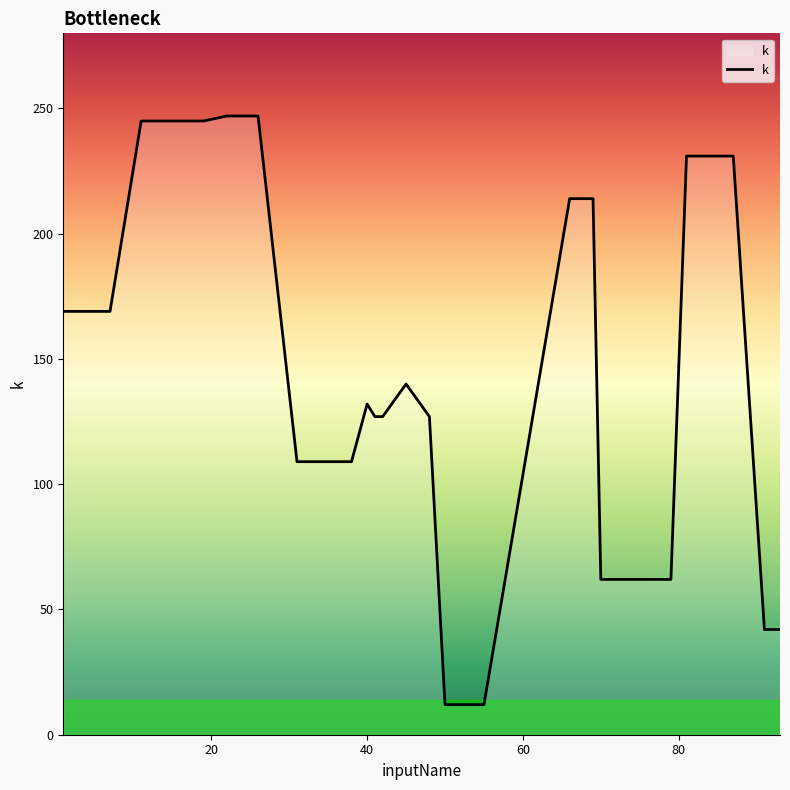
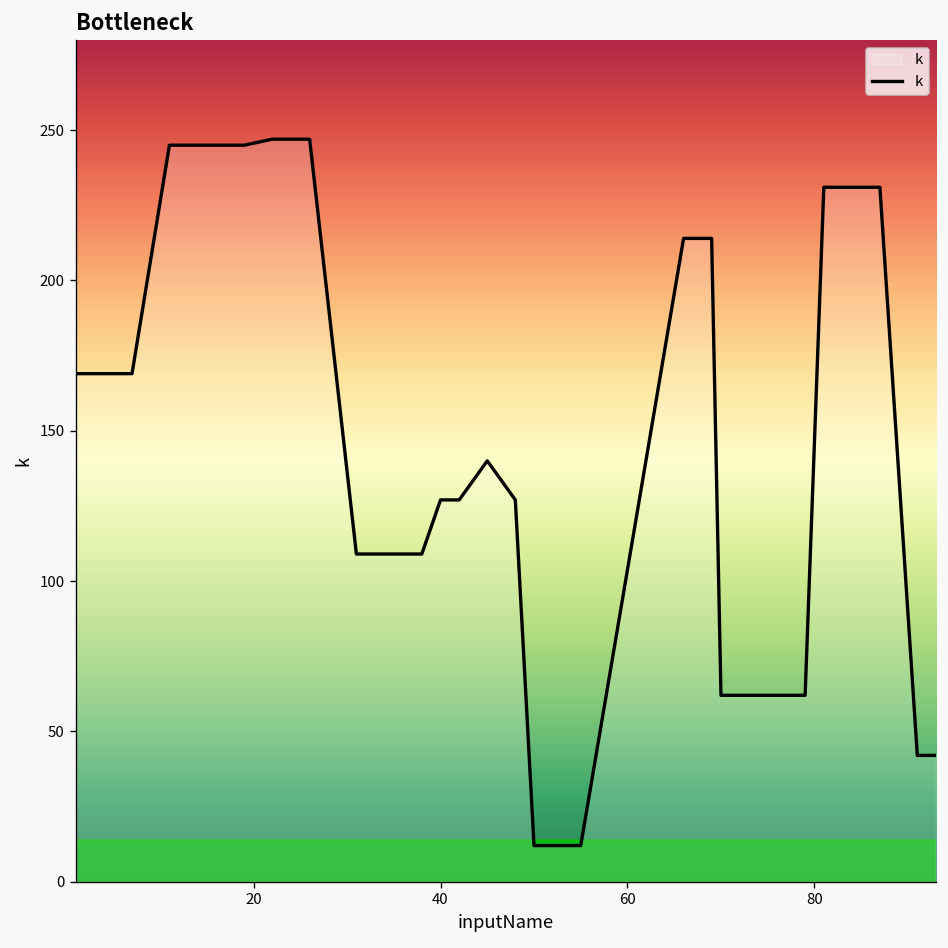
  {
-   "40": 132
+   "40": 127
  }
